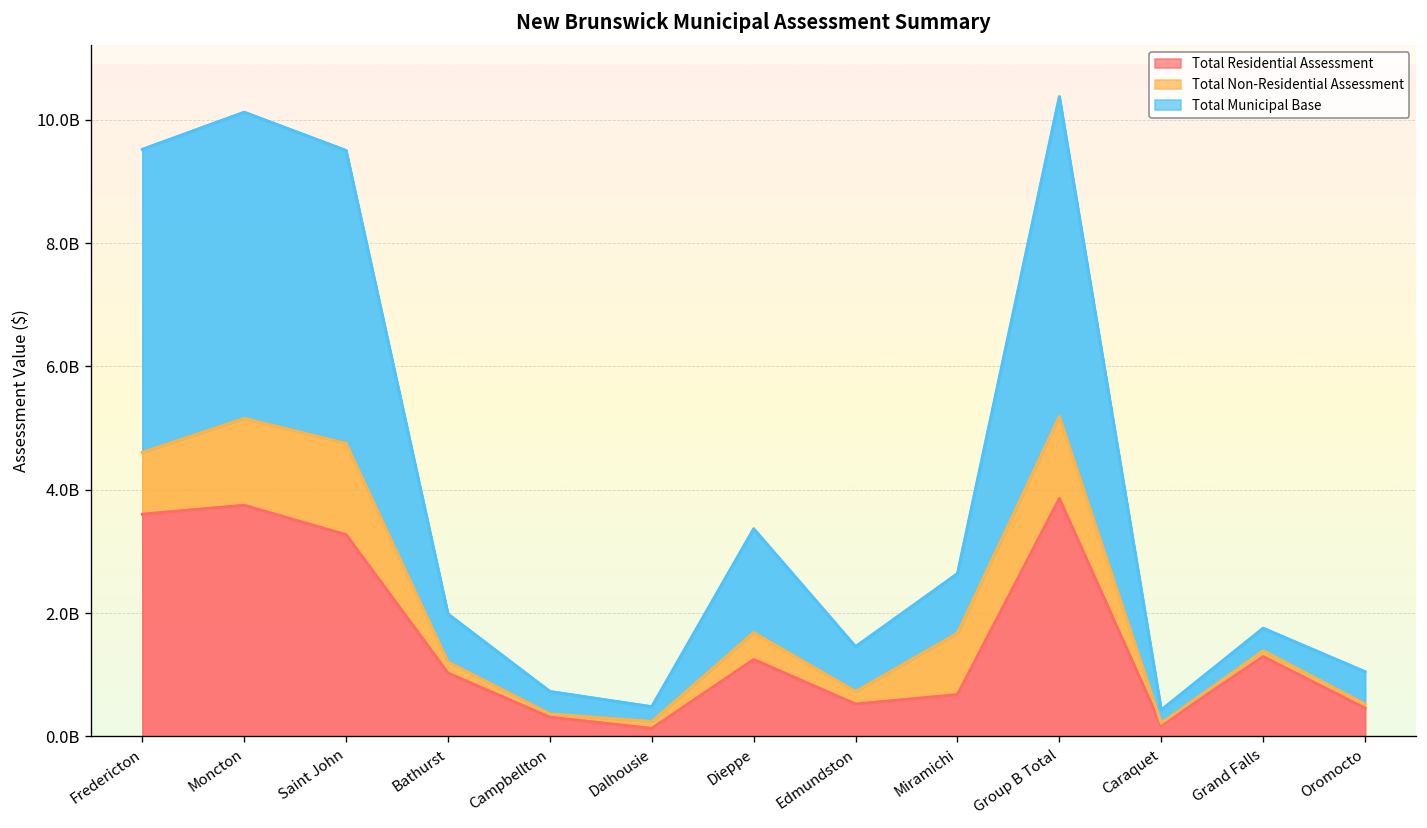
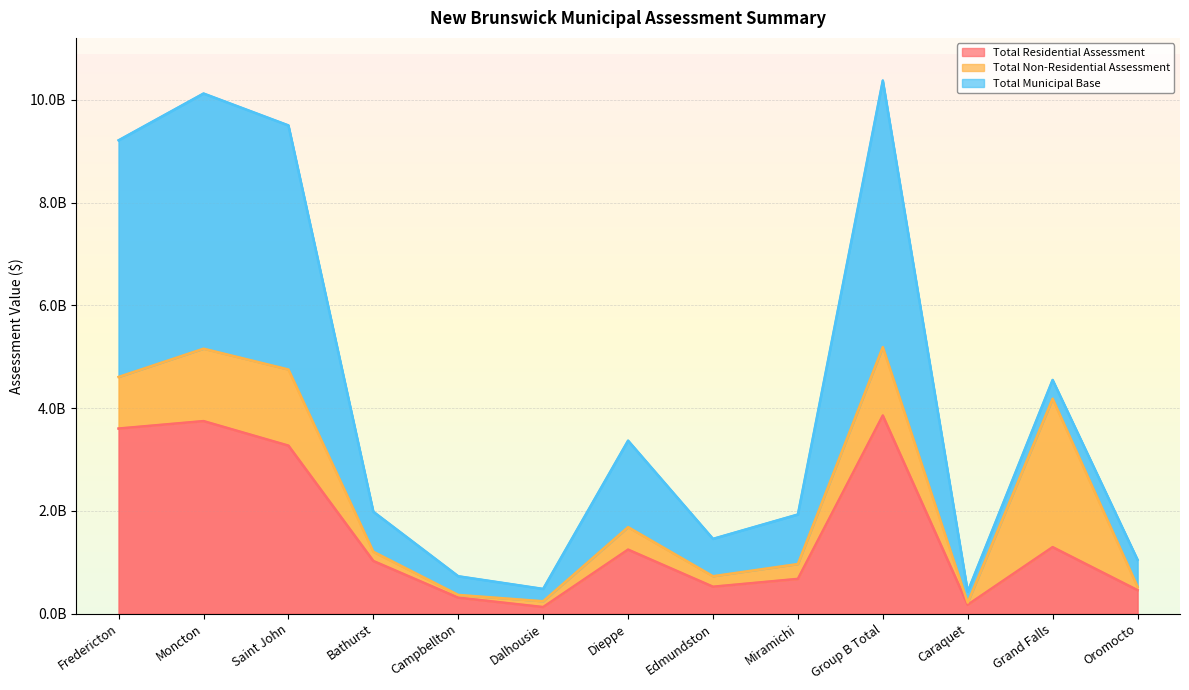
  {
    "Total Residential Assessment": {
      "Fredericton": 3600000000,
      "Moncton": 3700000000,
      "Saint John": 3300000000,
      "Bathurst": 1000000000,
      "Campbellton": 300000000,
      "Dalhousie": 100000000,
      "Dieppe": 1200000000,
      "Edmundston": 500000000,
      "Miramichi": 700000000,
      "Group B Total": 3900000000,
      "Grand Falls": 1300000000,
      "Oromocto": 500000000
    },
    "Total Non-Residential Assessment": {
      "Fredericton": 1000000000,
      "Moncton": 1400000000,
      "Saint John": 1500000000,
      "Bathurst": 200000000,
      "Campbellton": 100000000,
      "Dalhousie": 100000000,
      "Dieppe": 400000000,
      "Edmundston": 200000000,
-     "Miramichi": 1000000000,
+     "Miramichi": 300000000,
      "Group B Total": 1300000000,
-     "Grand Falls": 100000000,
+     "Grand Falls": 2900000000,
      "Oromocto": 100000000
    },
    "Total Municipal Base": {
-     "Fredericton": 4900000000,
+     "Fredericton": 4600000000,
      "Moncton": 5000000000,
      "Saint John": 4800000000,
      "Bathurst": 800000000,
      "Campbellton": 400000000,
      "Dalhousie": 200000000,
      "Dieppe": 1700000000,
      "Edmundston": 700000000,
      "Miramichi": 1000000000,
      "Group B Total": 5200000000,
      "Caraquet": 200000000,
      "Grand Falls": 400000000,
      "Oromocto": 500000000
    }
  }
